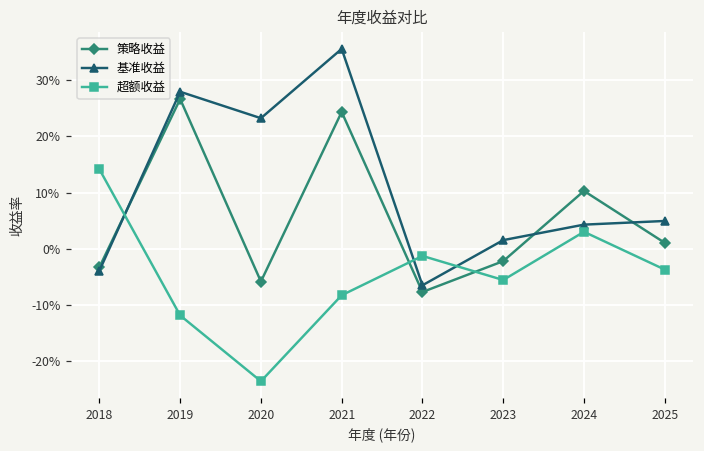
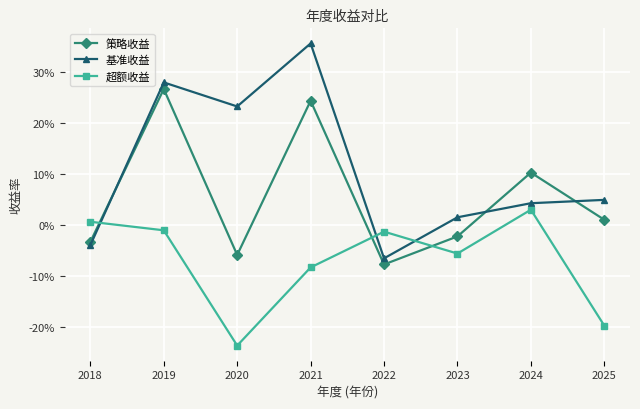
  {
    "超额收益": {
-     "2018": "14%",
-     "2019": "-12%",
+     "2018": "1%",
+     "2019": "-1%",
      "2020": "-24%",
      "2021": "-8%",
      "2022": "-1%",
      "2023": "-6%",
      "2024": "3%",
-     "2025": "-4%"
+     "2025": "-20%"
    }
  }
